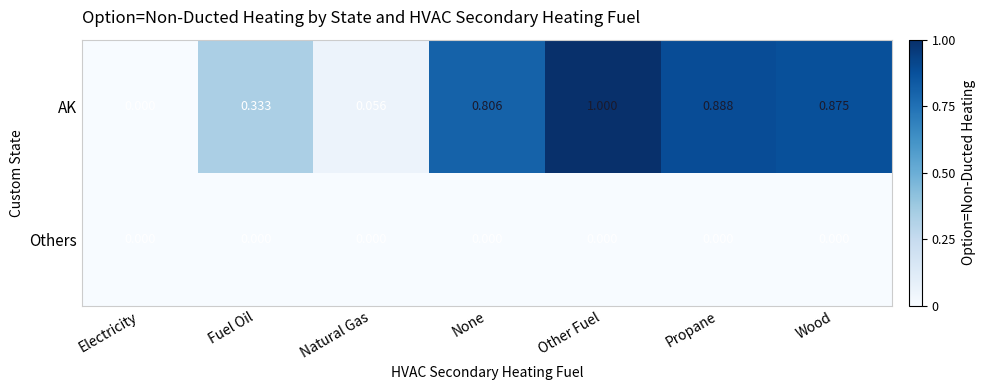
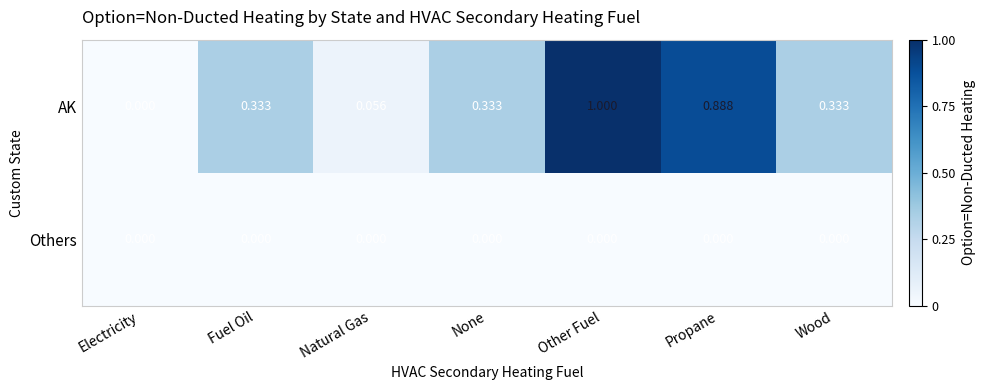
  {
    "AK": {
      "Fuel Oil": 0.333,
-     "None": 0.806,
+     "None": 0.333,
      "Other Fuel": 1.000,
      "Propane": 0.888,
-     "Wood": 0.875
+     "Wood": 0.333
    }
  }
